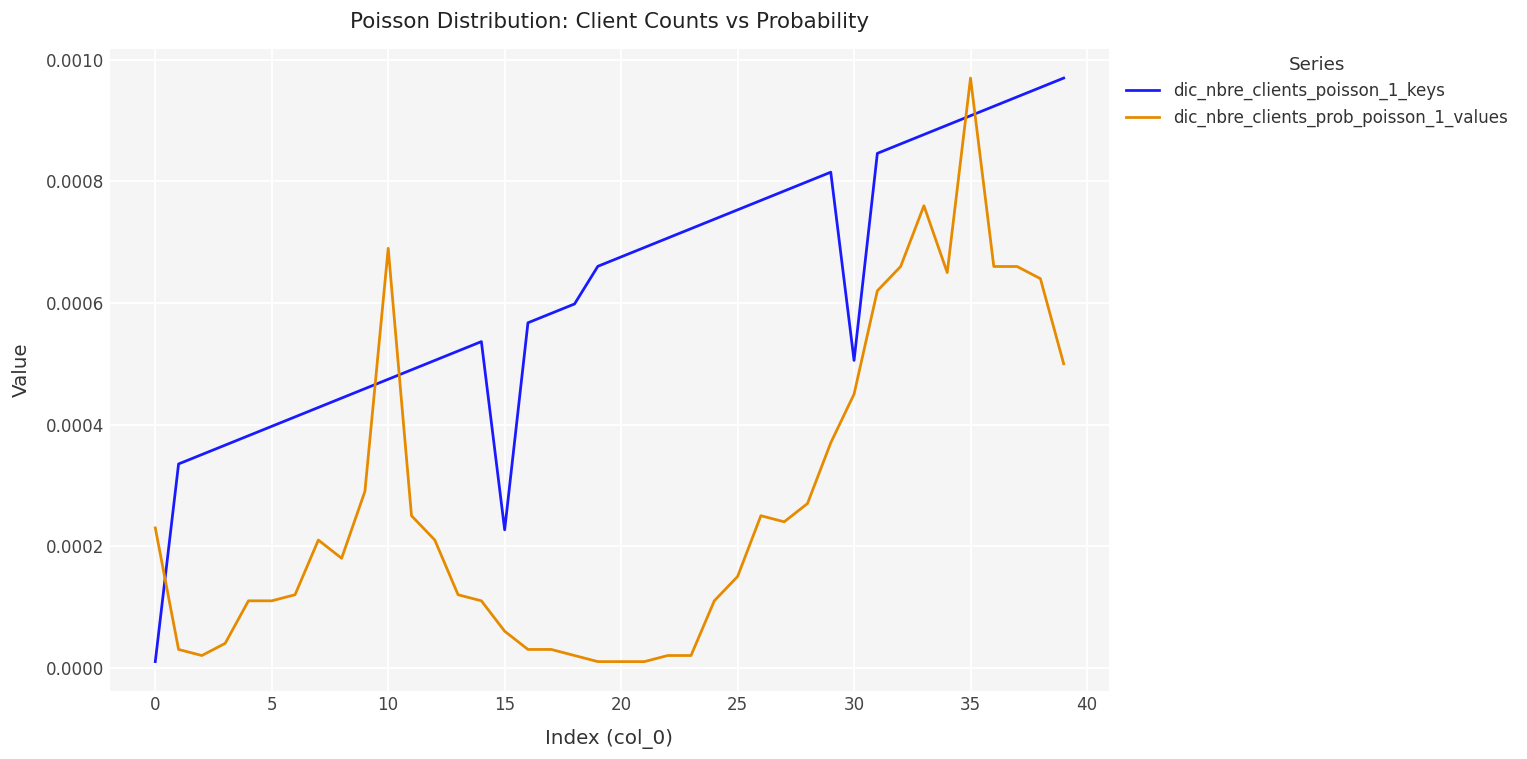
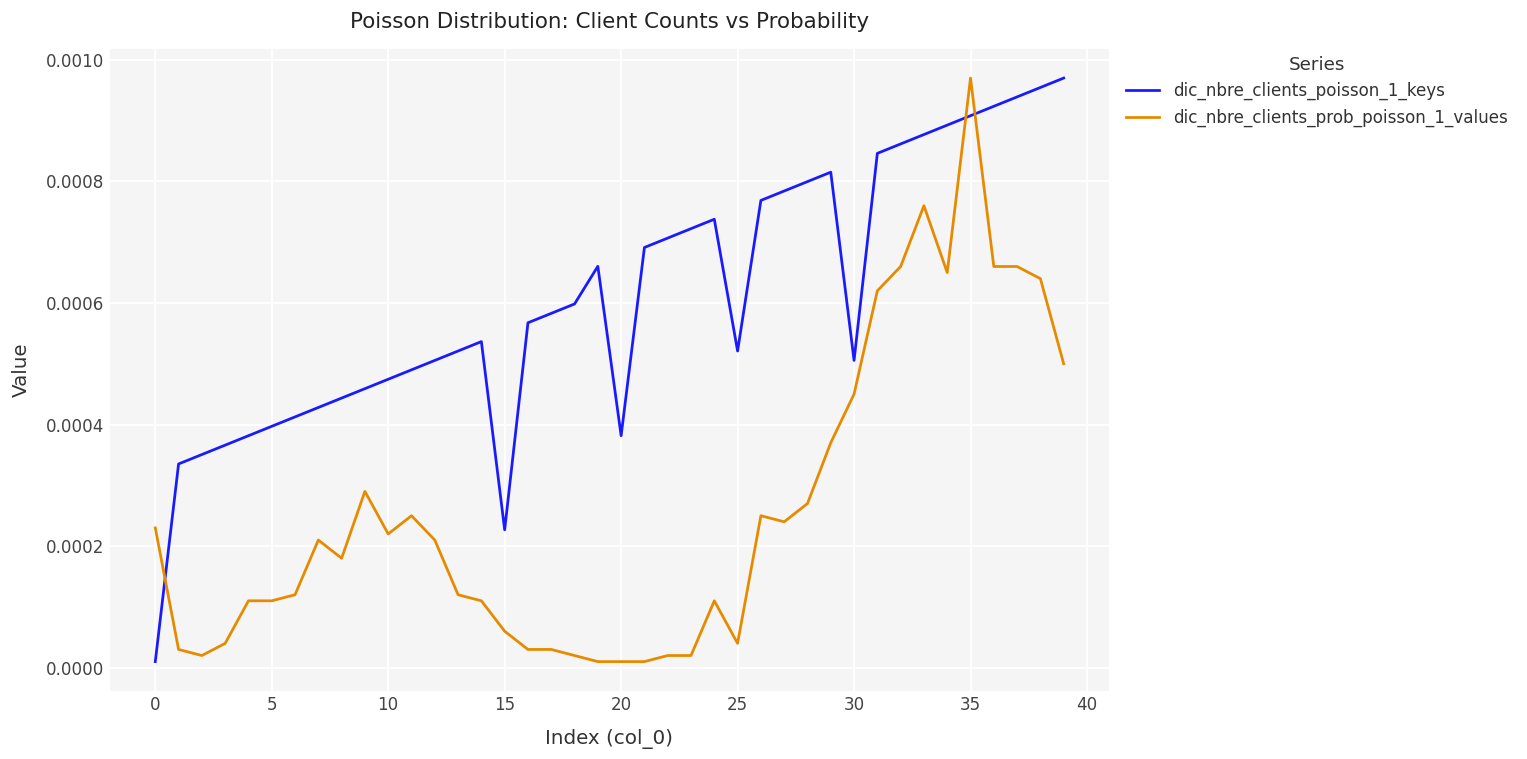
  {
    "dic_nbre_clients_poisson_1_keys": {
      "0": 0.00001,
      "5": 0.00040,
      "10": 0.00047,
      "15": 0.00023,
-     "20": 0.00068,
-     "25": 0.00075,
+     "20": 0.00038,
+     "25": 0.00052,
      "30": 0.00051,
      "35": 0.00091
    },
    "dic_nbre_clients_prob_poisson_1_values": {
      "0": 0.00023,
      "5": 0.00011,
-     "10": 0.00069,
+     "10": 0.00022,
      "15": 0.00006,
      "20": 0.00001,
-     "25": 0.00015,
+     "25": 0.00004,
      "30": 0.00045,
      "35": 0.00097
    }
  }
